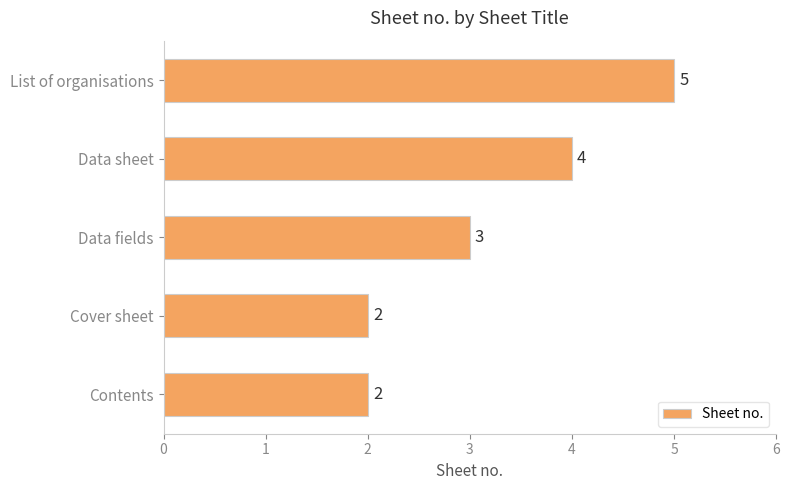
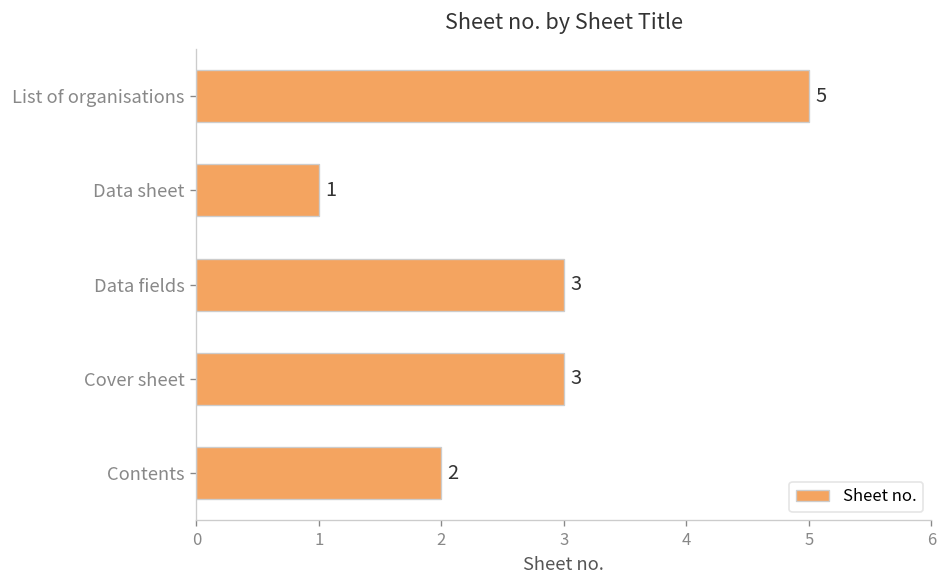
  {
    "List of organisations": 5,
-   "Data sheet": 4,
+   "Data sheet": 1,
    "Data fields": 3,
-   "Cover sheet": 2,
+   "Cover sheet": 3,
    "Contents": 2
  }
